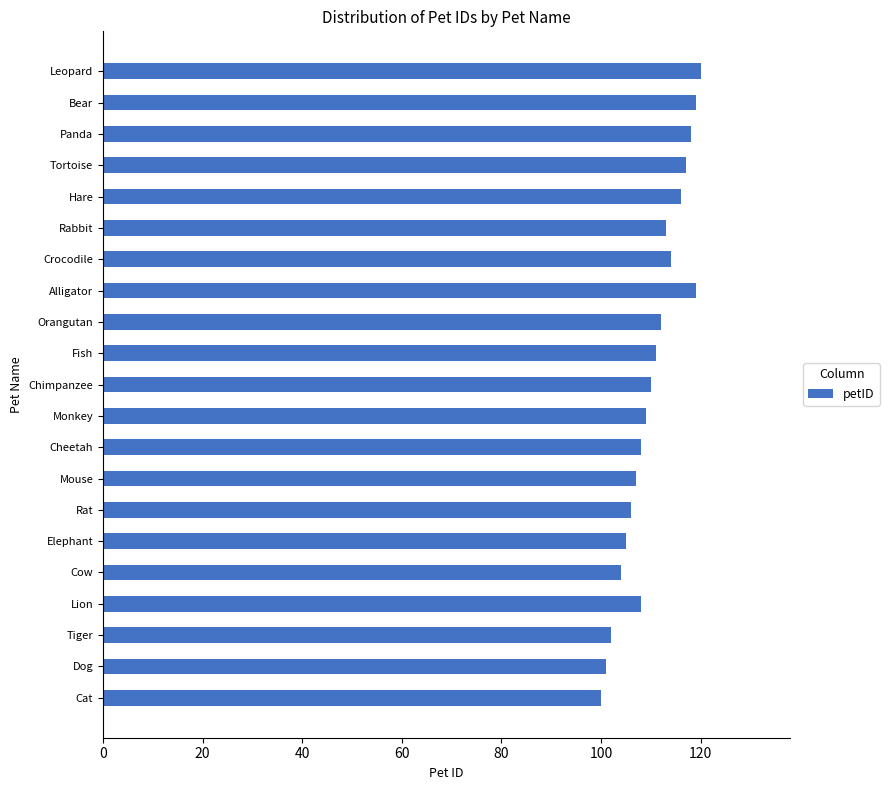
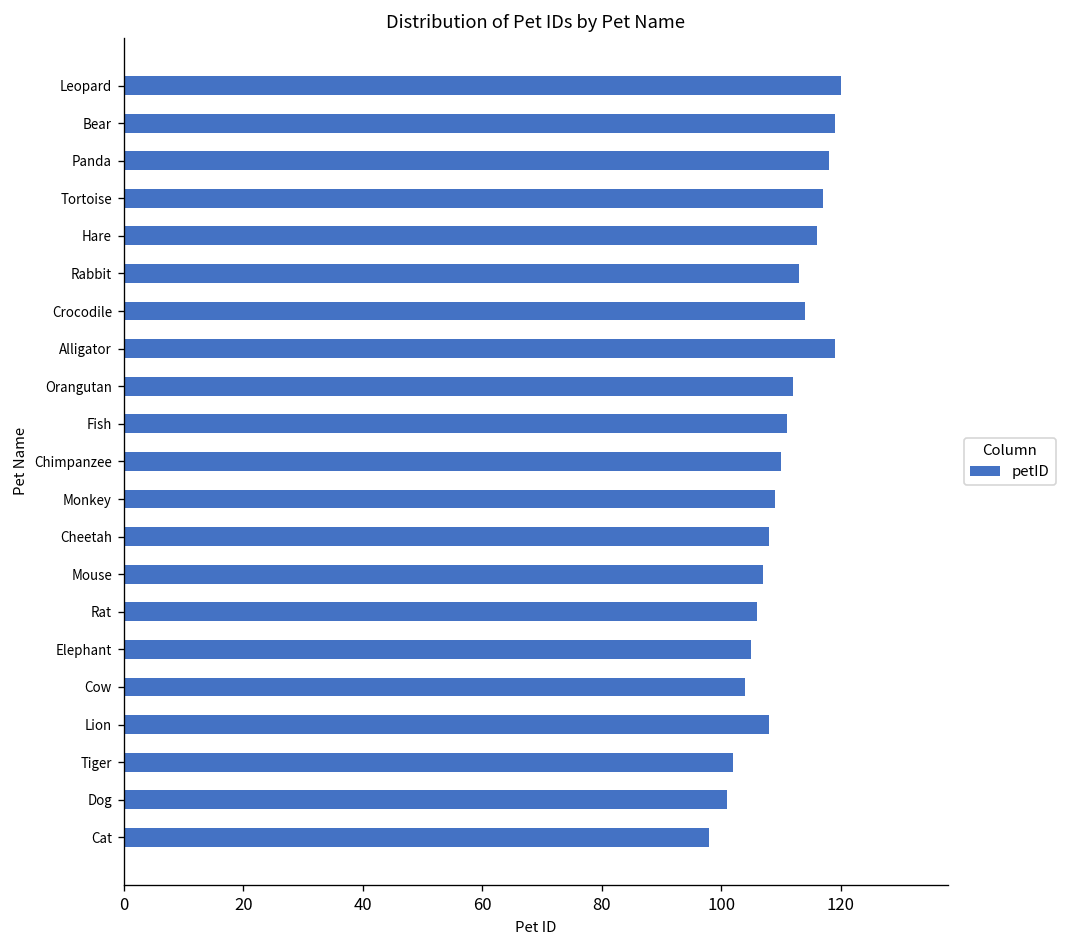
  {
    "Leopard": 120,
    "Bear": 119,
    "Panda": 118,
    "Tortoise": 117,
    "Hare": 116,
    "Rabbit": 113,
    "Crocodile": 114,
    "Alligator": 119,
    "Orangutan": 112,
    "Fish": 111,
    "Chimpanzee": 110,
    "Monkey": 109,
    "Cheetah": 108,
    "Mouse": 107,
    "Rat": 106,
    "Elephant": 105,
    "Cow": 104,
    "Lion": 108,
    "Tiger": 102,
    "Dog": 101,
-   "Cat": 100
+   "Cat": 98
  }
